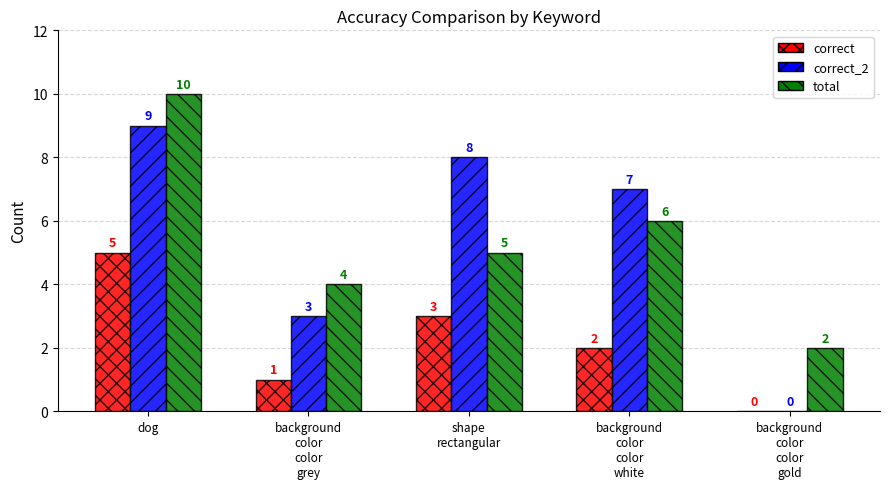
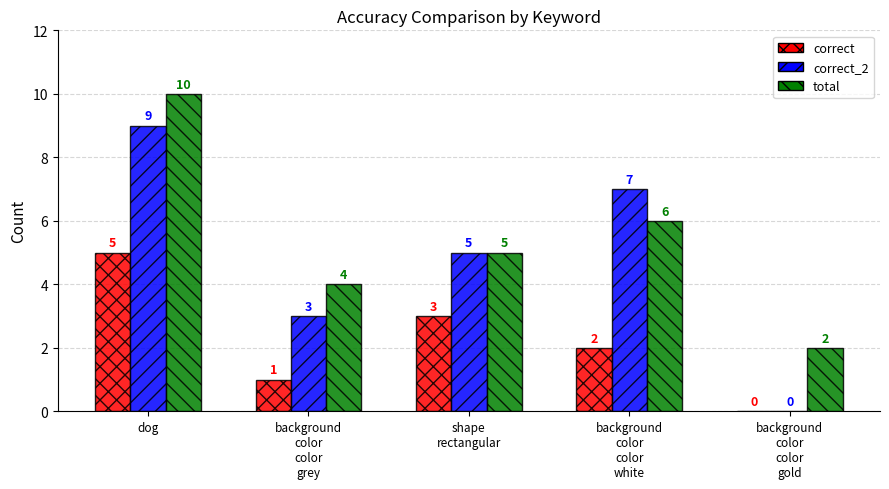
  {
    "correct": {
      "dog": 5,
      "background color color grey": 1,
      "shape rectangular": 3,
      "background color color white": 2,
      "background color color gold": 0
    },
    "correct_2": {
      "dog": 9,
      "background color color grey": 3,
-     "shape rectangular": 8,
+     "shape rectangular": 5,
      "background color color white": 7,
      "background color color gold": 0
    },
    "total": {
      "dog": 10,
      "background color color grey": 4,
      "shape rectangular": 5,
      "background color color white": 6,
      "background color color gold": 2
    }
  }
